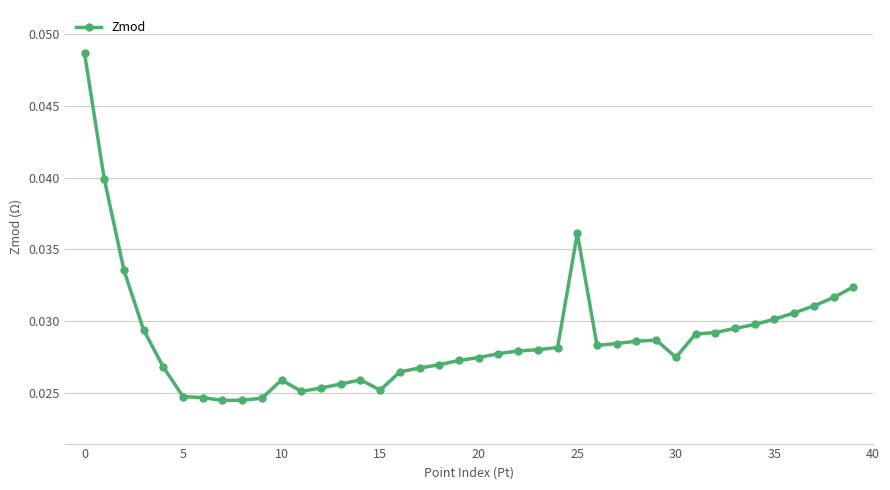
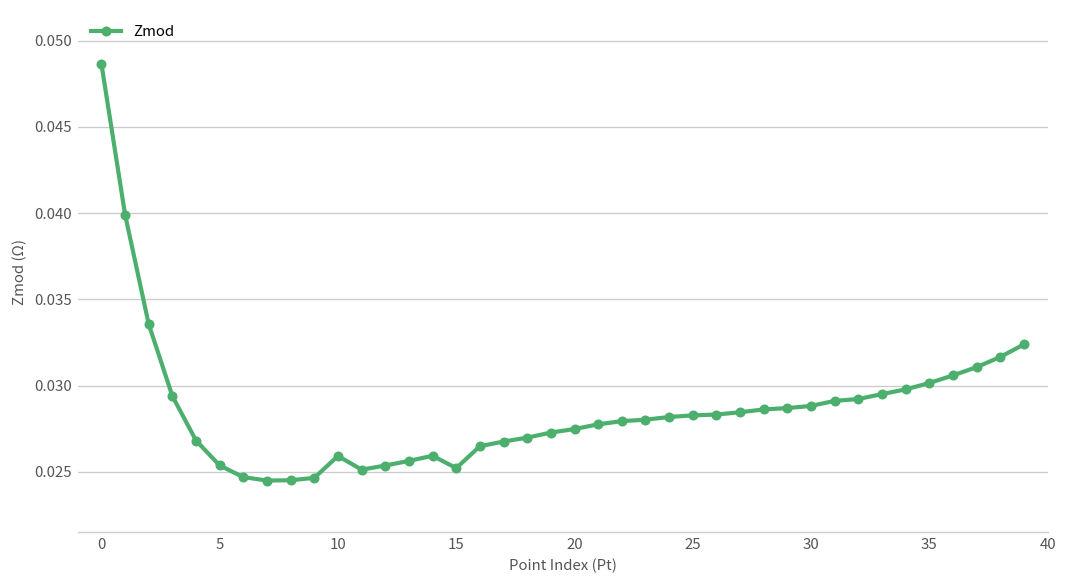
  {
    "0": 0.0487,
-   "5": 0.0248,
+   "5": 0.0254,
    "10": 0.0259,
    "15": 0.0252,
    "20": 0.0275,
-   "25": 0.0361,
-   "30": 0.0275,
+   "25": 0.0283,
+   "30": 0.0288,
    "35": 0.0301
  }
